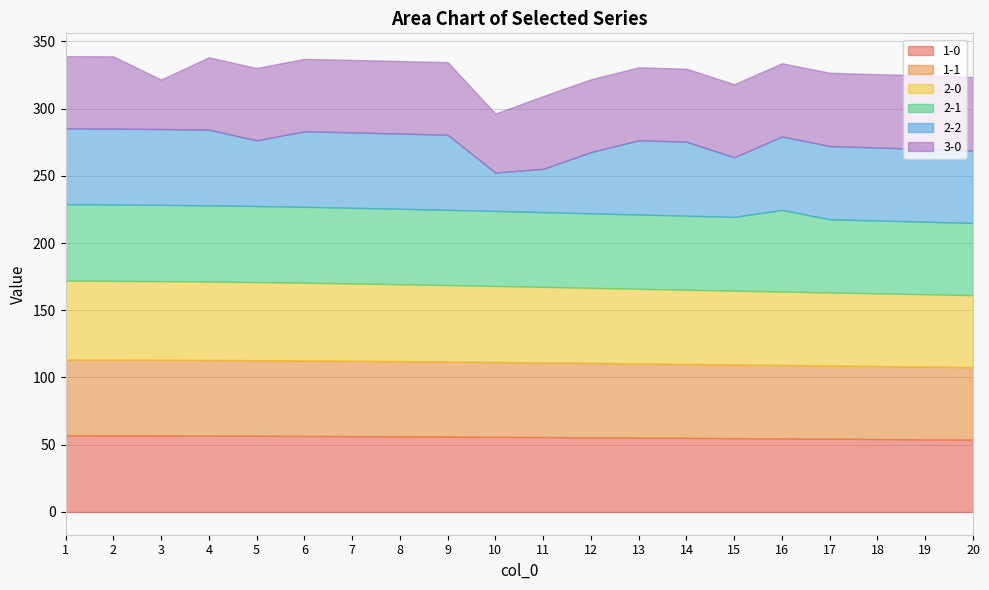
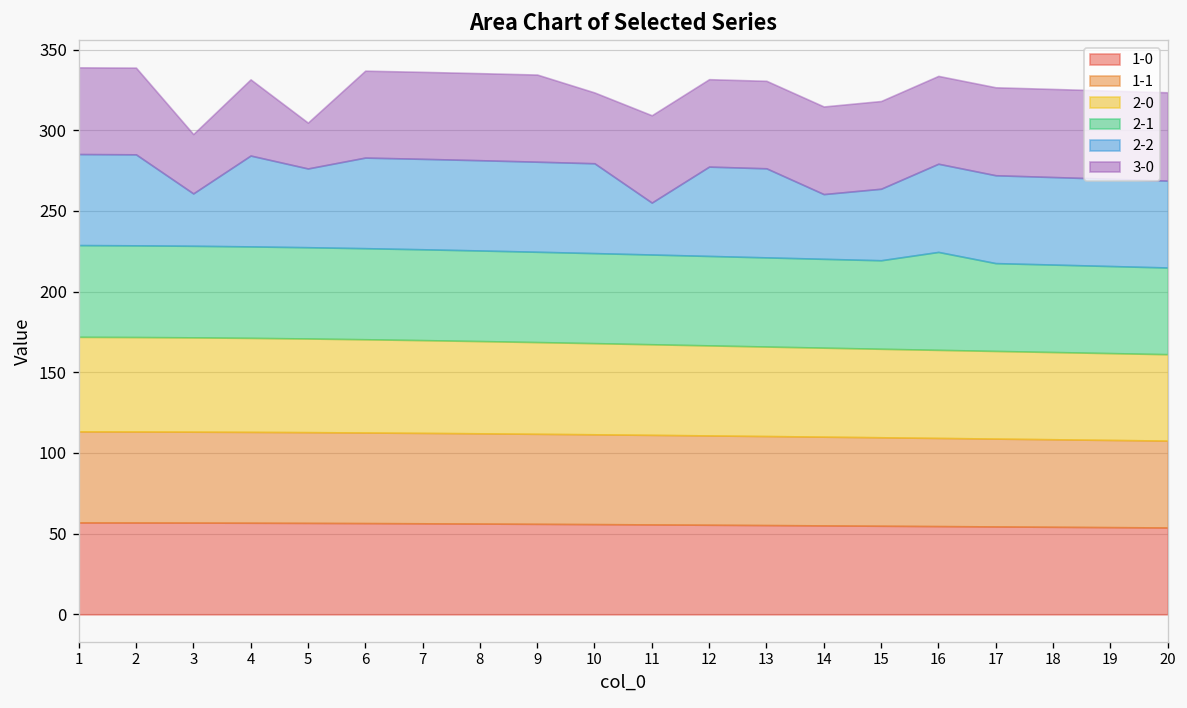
  {
    "2-1": {
      "1": 57,
      "2": 57,
      "3": 57,
      "4": 57,
      "5": 57,
      "6": 56,
      "7": 56,
      "8": 56,
      "9": 56,
      "10": 56,
      "11": 56,
      "12": 55,
      "13": 55,
      "14": 55,
      "15": 55,
      "16": 61,
      "17": 54,
      "18": 54,
      "19": 54,
      "20": 54
    },
    "2-2": {
      "1": 56,
      "2": 56,
-     "3": 56,
+     "3": 32,
      "4": 56,
      "5": 49,
      "6": 56,
      "7": 56,
      "8": 56,
      "9": 56,
-     "10": 29,
+     "10": 56,
      "11": 32,
-     "12": 45,
+     "12": 55,
      "13": 55,
-     "14": 55,
+     "14": 40,
      "15": 44,
      "16": 55,
      "17": 54,
      "18": 54,
      "20": 54
    },
    "3-0": {
      "1": 54,
      "2": 54,
      "3": 37,
-     "4": 54,
-     "5": 54,
+     "4": 47,
+     "5": 28,
      "6": 54,
      "7": 54,
      "8": 54,
      "9": 54,
      "10": 44,
      "11": 54,
      "12": 54,
      "13": 54,
      "14": 54,
      "15": 54,
      "16": 54,
      "17": 55,
      "18": 55,
      "20": 55
    }
  }
